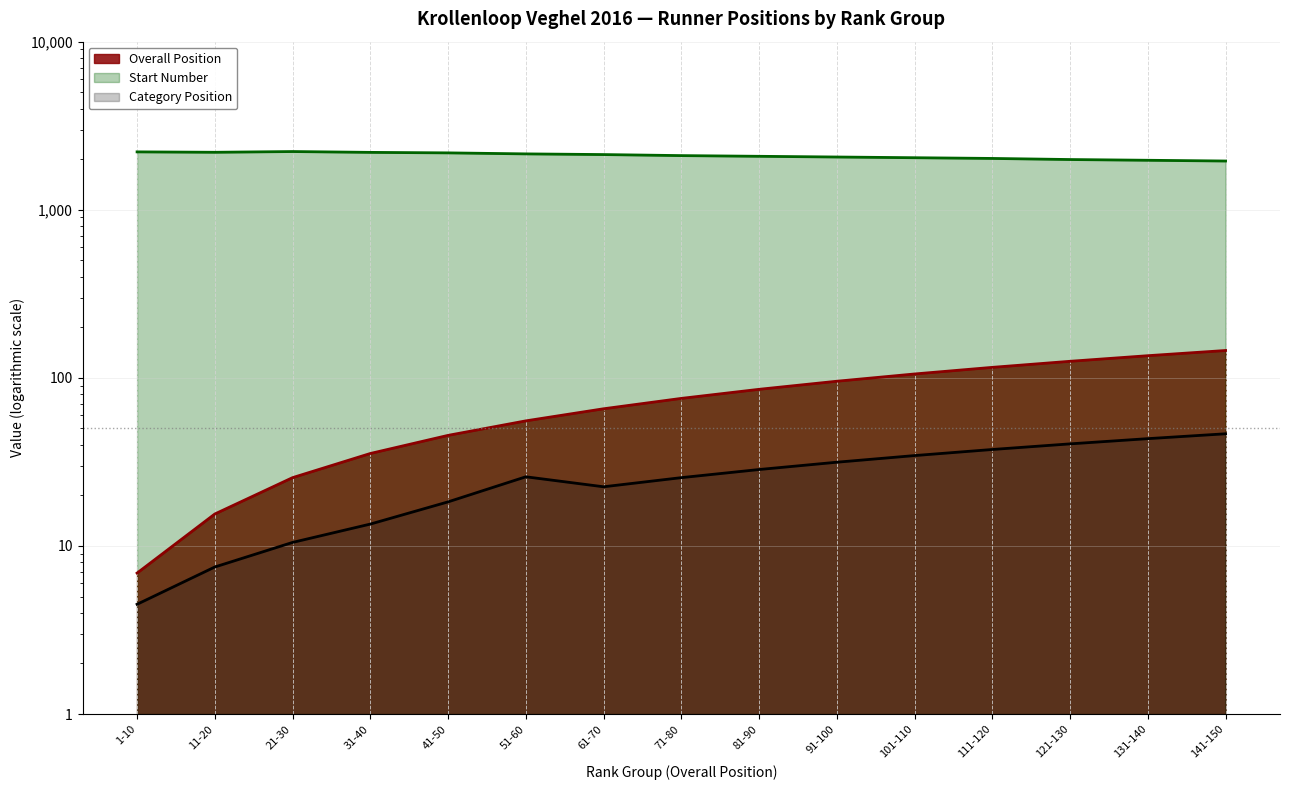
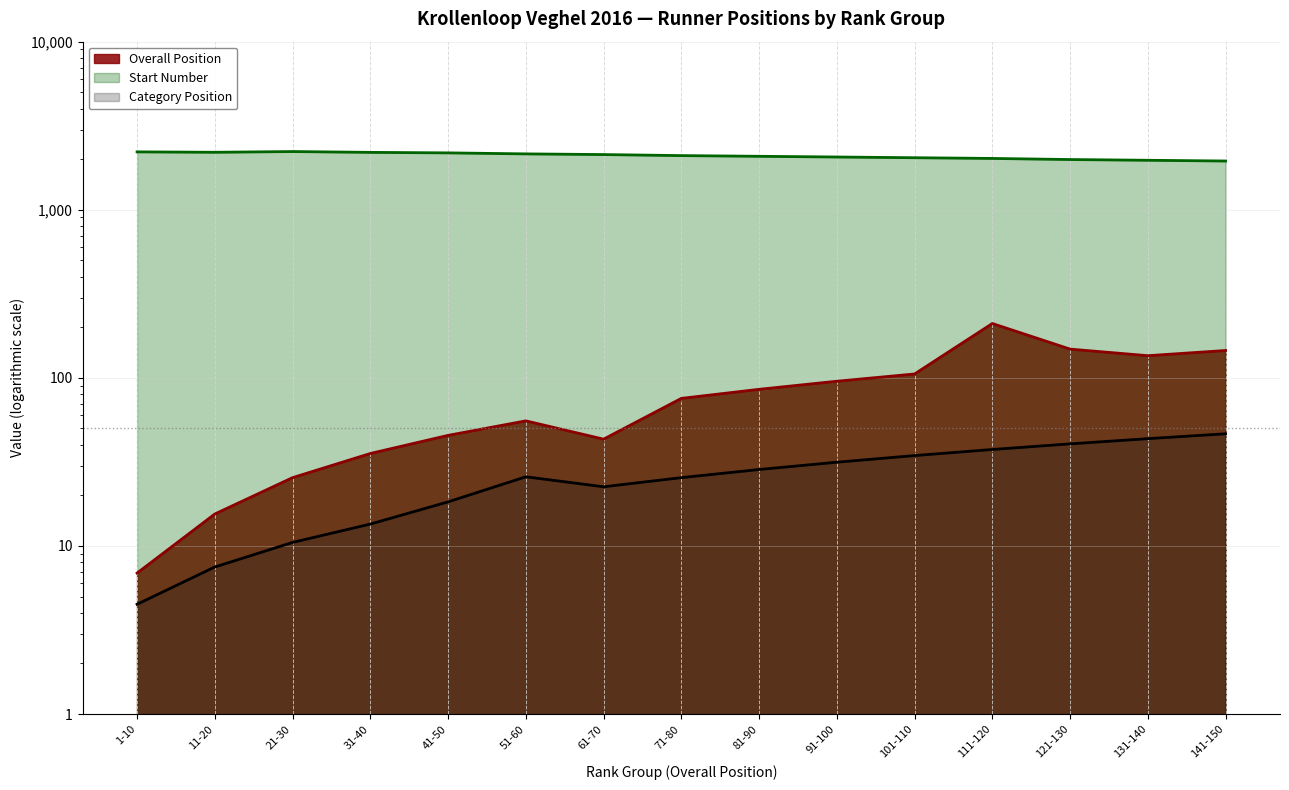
  {
    "Overall Position": {
      "1-10": 7,
      "11-20": 16,
      "21-30": 26,
      "31-40": 36,
      "41-50": 46,
      "51-60": 56,
-     "61-70": 66,
+     "61-70": 43,
      "71-80": 80,
      "81-90": 90,
      "91-100": 100,
      "101-110": 110,
-     "111-120": 120,
-     "121-130": 130,
+     "111-120": 210,
+     "121-130": 150,
      "131-140": 140,
      "141-150": 150
    }
  }
